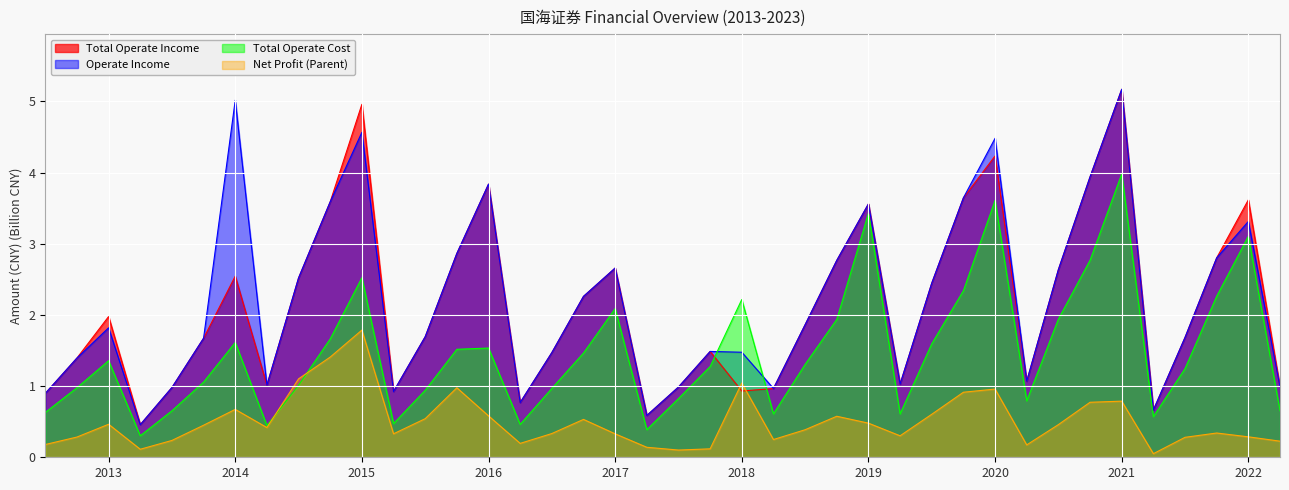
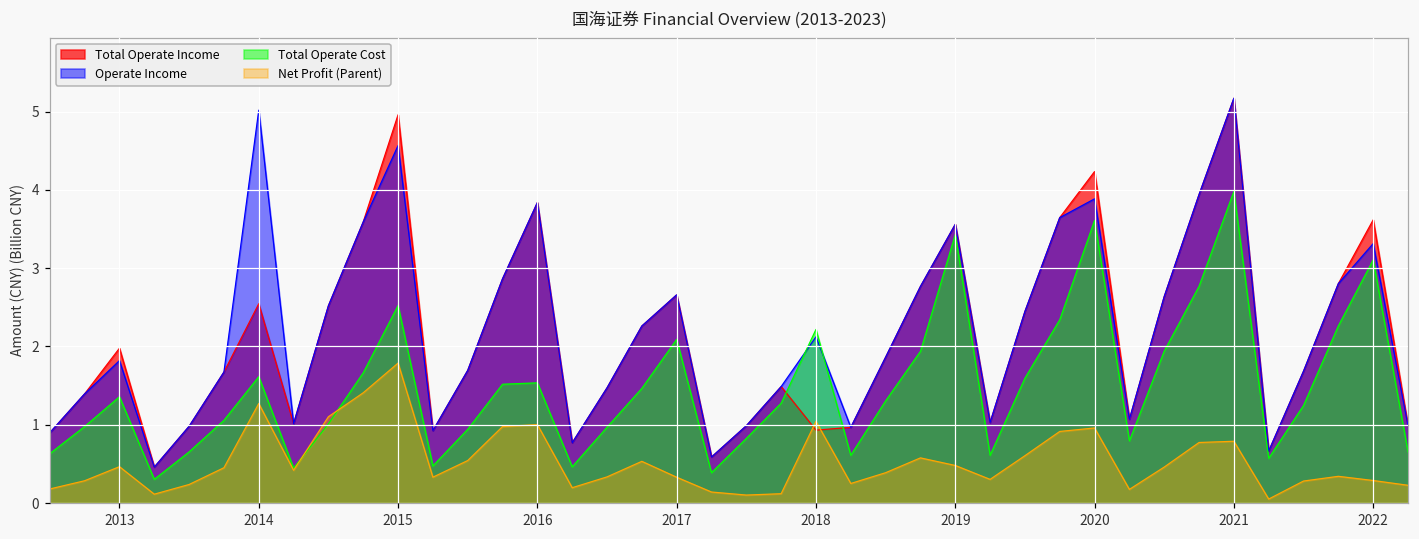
  {
    "Total Operate Income": {
      "2013": 2.0,
      "2014": 2.5,
      "2015": 5.0,
      "2018": 0.9,
      "2020": 4.2,
      "2022": 3.6
    },
    "Operate Income": {
      "2013": 1.8,
      "2014": 5.0,
      "2015": 4.6,
-     "2018": 1.5,
-     "2020": 4.5,
+     "2018": 2.1,
+     "2020": 3.9,
      "2022": 3.3
    },
    "Total Operate Cost": {
      "2013": 1.4,
      "2014": 1.6,
      "2015": 2.5,
      "2016": 1.5,
      "2017": 2.1,
      "2018": 2.2,
      "2019": 3.4,
      "2020": 3.6,
      "2021": 4.0,
      "2022": 3.1
    },
    "Net Profit (Parent)": {
      "2013": 0.5,
-     "2014": 0.7,
+     "2014": 1.3,
      "2015": 1.8,
-     "2016": 0.6,
+     "2016": 1.0,
      "2017": 0.3,
      "2018": 1.0,
      "2019": 0.5,
      "2020": 1.0,
      "2021": 0.8,
      "2022": 0.3
    }
  }
